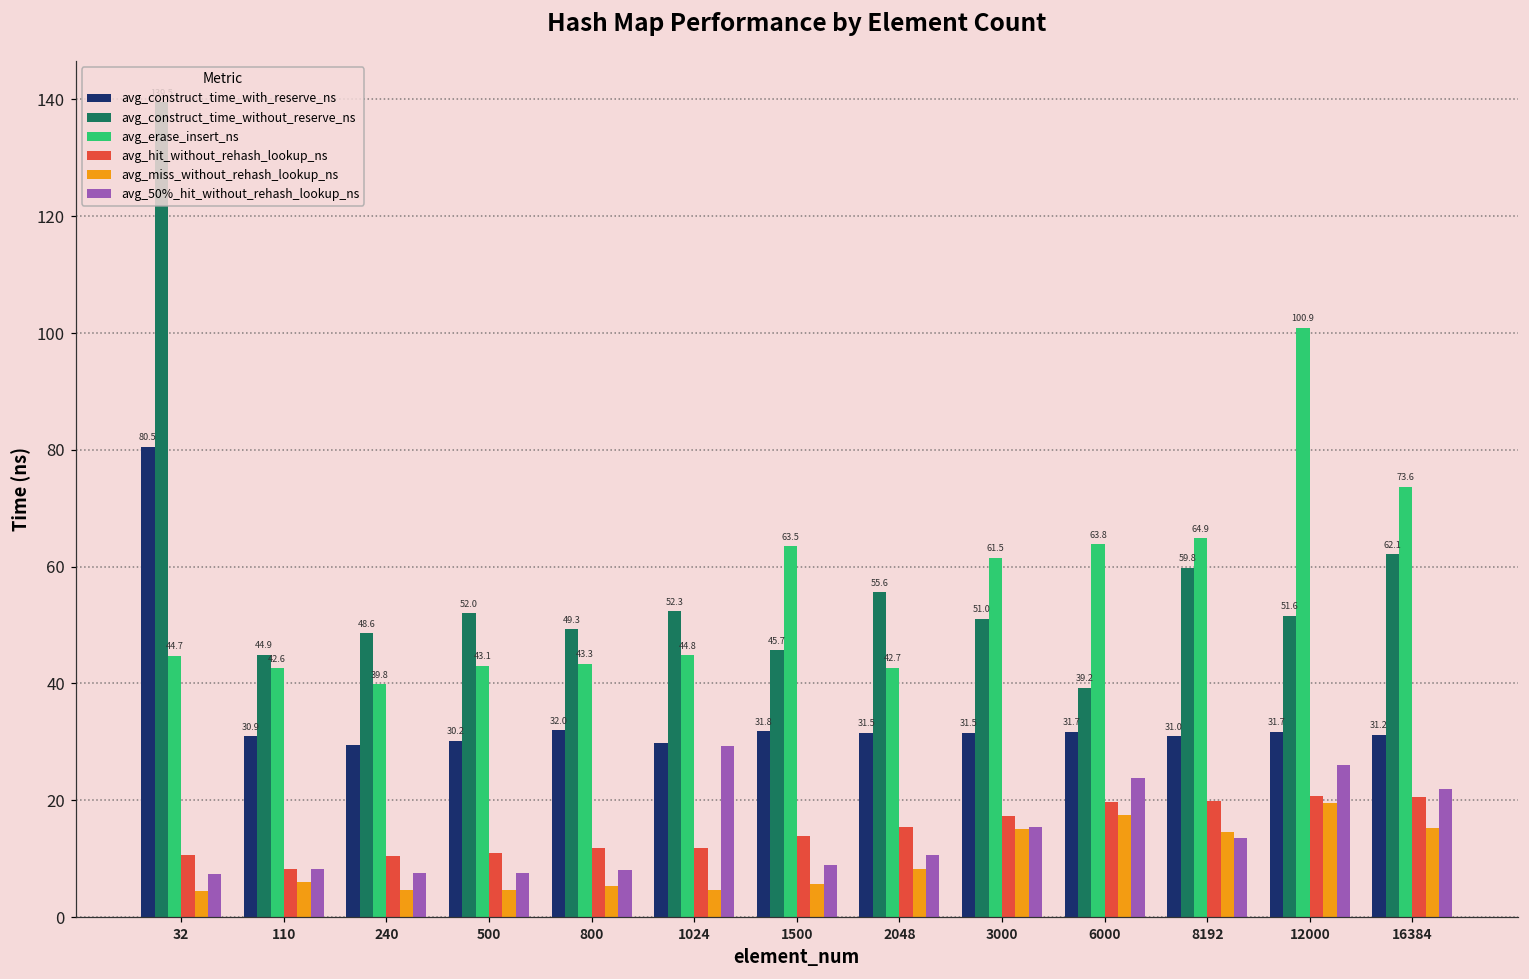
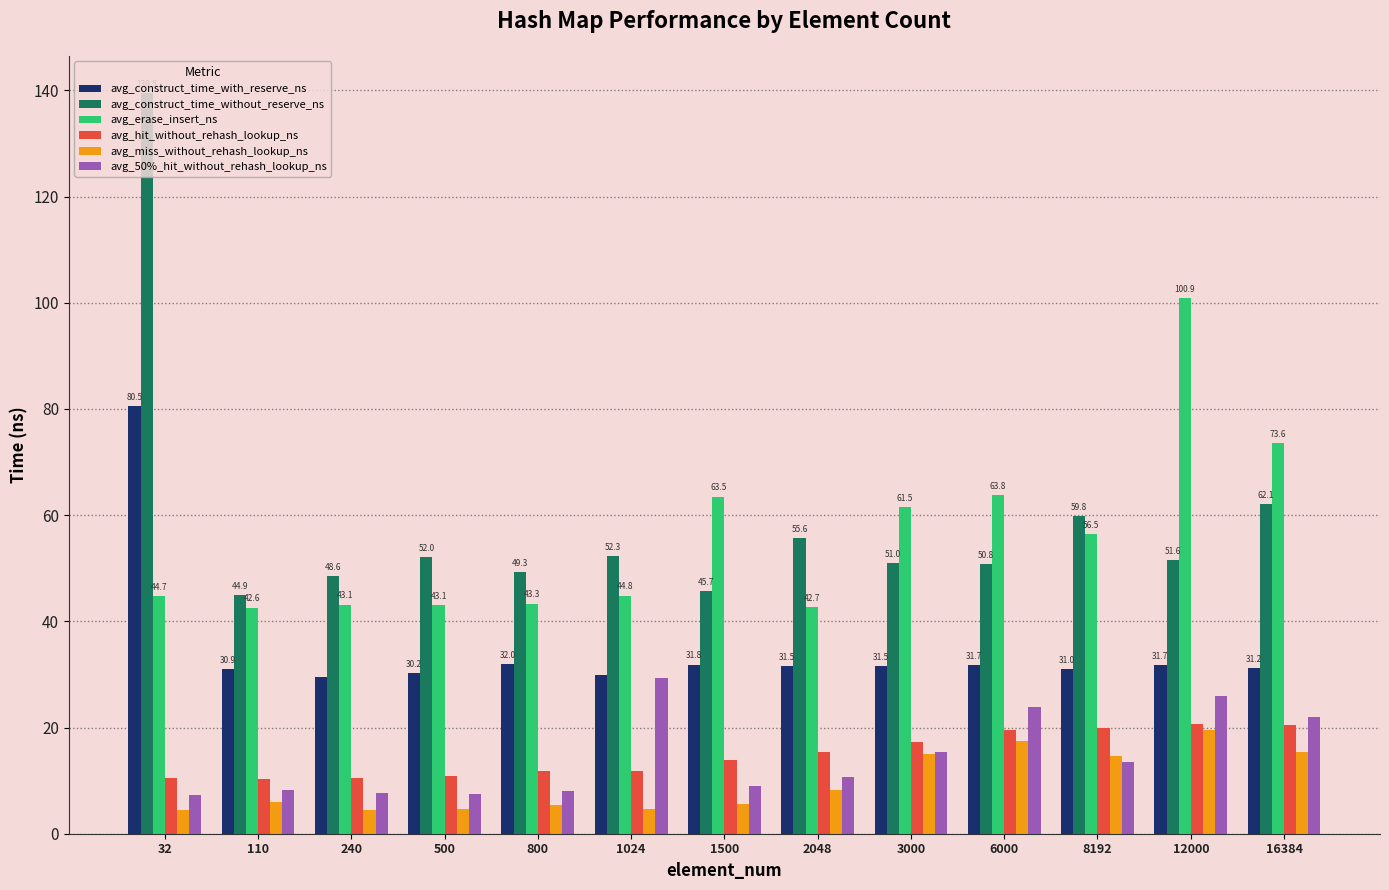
  {
    "avg_construct_time_with_reserve_ns": {
      "32": 80.5,
      "110": 30.9,
      "500": 30.2,
      "800": 32.0,
      "1500": 31.8,
      "2048": 31.5,
      "3000": 31.5,
      "6000": 31.7,
      "8192": 31.0,
      "12000": 31.7,
      "16384": 31.2
    },
    "avg_construct_time_without_reserve_ns": {
      "110": 44.9,
      "240": 48.6,
      "500": 52.0,
      "800": 49.3,
      "1024": 52.3,
      "1500": 45.7,
      "2048": 55.6,
      "3000": 51.0,
-     "6000": 39.2,
+     "6000": 50.8,
      "8192": 59.8,
      "12000": 51.6,
      "16384": 62.1
    },
    "avg_erase_insert_ns": {
      "32": 44.7,
      "110": 42.6,
-     "240": 39.8,
+     "240": 43.1,
      "500": 43.1,
      "800": 43.3,
      "1024": 44.8,
      "1500": 63.5,
      "2048": 42.7,
      "3000": 61.5,
      "6000": 63.8,
-     "8192": 64.9,
+     "8192": 56.5,
      "12000": 100.9,
      "16384": 73.6
    },
    "avg_hit_without_rehash_lookup_ns": {
      "32": 11,
-     "110": 8,
+     "110": 10,
      "240": 10,
      "500": 11,
      "800": 12,
      "1024": 12,
      "1500": 14,
      "2048": 15,
      "3000": 17,
      "6000": 20,
      "8192": 20,
      "12000": 21,
      "16384": 21
    },
    "avg_miss_without_rehash_lookup_ns": {
      "32": 4,
      "110": 6,
      "240": 5,
      "500": 5,
      "800": 5,
      "1024": 5,
      "1500": 6,
      "2048": 8,
      "3000": 15,
      "6000": 18,
      "8192": 15,
      "12000": 19,
      "16384": 15
    },
    "avg_50%_hit_without_rehash_lookup_ns": {
      "32": 7,
      "110": 8,
      "240": 8,
      "500": 8,
      "800": 8,
      "1024": 29,
      "1500": 9,
      "2048": 11,
      "3000": 15,
      "6000": 24,
      "8192": 14,
      "12000": 26,
      "16384": 22
    }
  }
